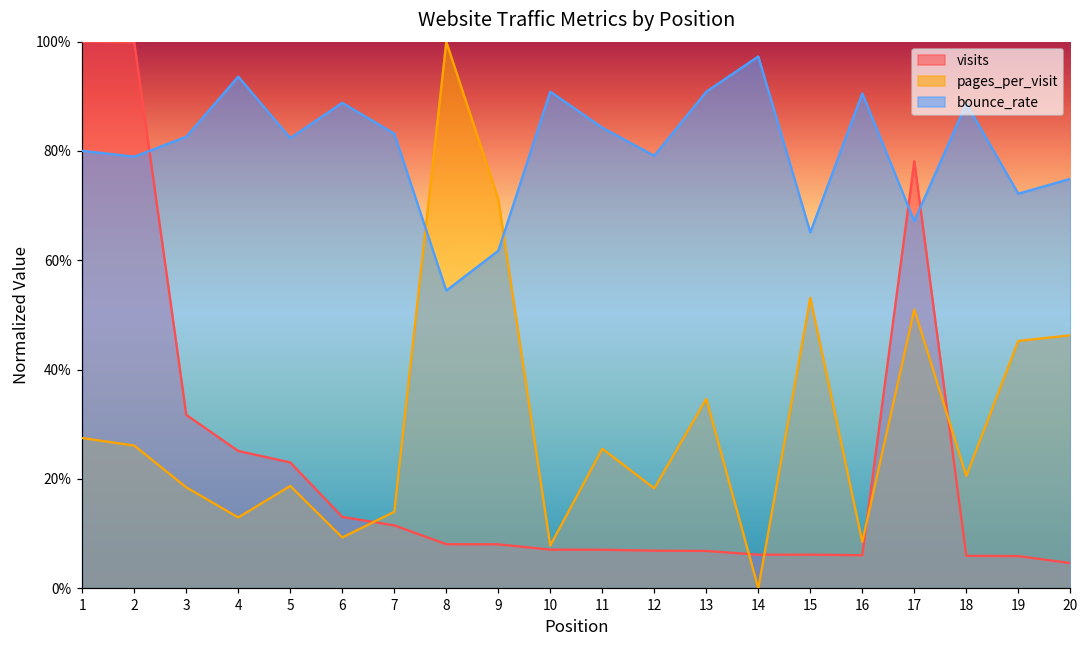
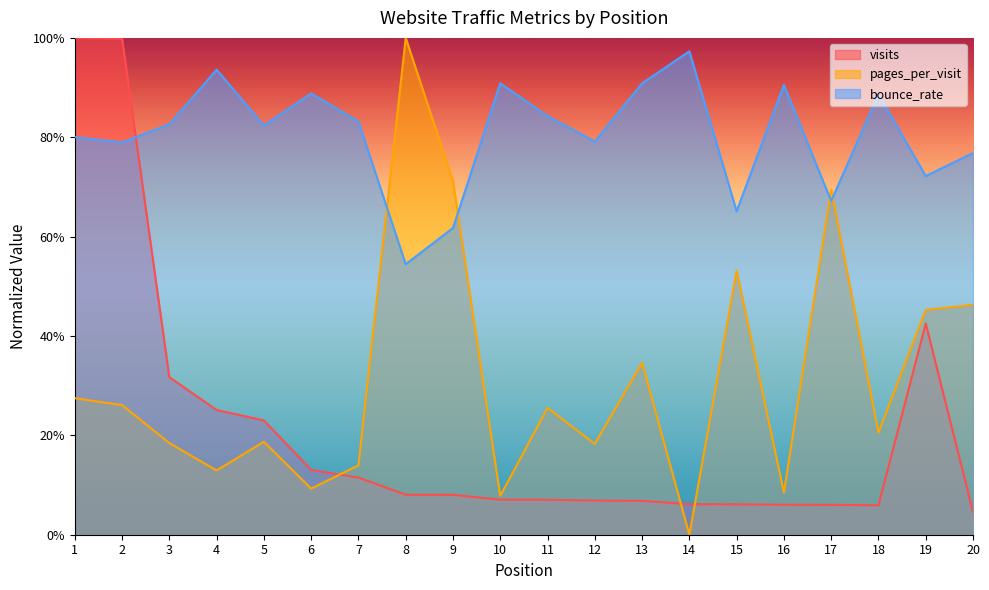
  {
    "visits": {
      "1": "100%",
      "2": "100%",
      "3": "32%",
      "4": "25%",
      "5": "23%",
      "6": "13%",
      "7": "11%",
      "8": "8%",
      "9": "8%",
      "10": "7%",
      "11": "7%",
      "12": "7%",
      "13": "7%",
      "14": "6%",
      "15": "6%",
      "16": "6%",
-     "17": "78%",
+     "17": "6%",
      "18": "6%",
-     "19": "6%",
+     "19": "43%",
      "20": "5%"
    },
    "pages_per_visit": {
      "1": "27%",
      "2": "26%",
      "3": "18%",
      "4": "13%",
      "5": "19%",
      "6": "9%",
      "7": "14%",
      "8": "100%",
      "9": "71%",
      "10": "8%",
      "11": "26%",
      "12": "18%",
      "13": "35%",
      "14": "0%",
      "15": "53%",
      "16": "8%",
-     "17": "51%",
+     "17": "69%",
      "18": "21%",
      "19": "45%",
      "20": "46%"
    },
    "bounce_rate": {
      "1": "80%",
      "2": "79%",
      "3": "83%",
      "4": "94%",
      "5": "82%",
      "6": "89%",
      "7": "83%",
      "8": "54%",
      "9": "62%",
      "10": "91%",
      "11": "84%",
      "12": "79%",
      "13": "91%",
      "14": "97%",
      "15": "65%",
      "16": "91%",
      "17": "67%",
      "19": "72%",
-     "20": "75%"
+     "20": "77%"
    }
  }
